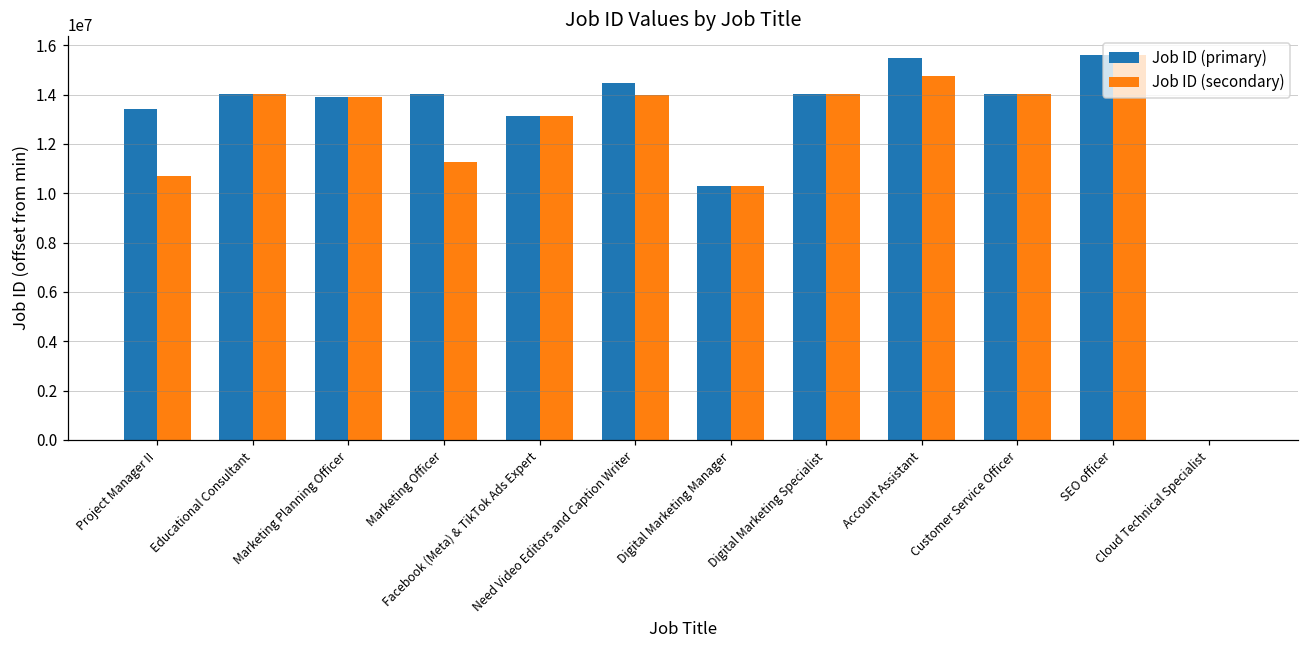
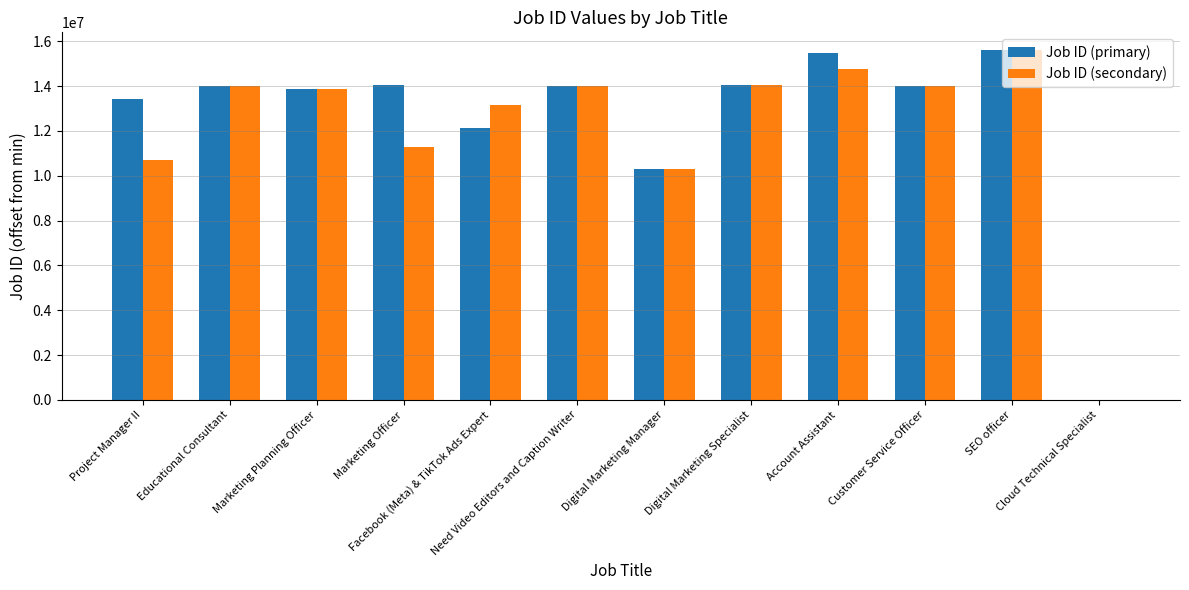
  {
    "Job ID (primary)": {
      "Project Manager II": 13400000,
      "Educational Consultant": 14000000,
      "Marketing Planning Officer": 13900000,
      "Marketing Officer": 14000000,
-     "Facebook (Meta) & TikTok Ads Expert": 13100000,
-     "Need Video Editors and Caption Writer": 14500000,
+     "Facebook (Meta) & TikTok Ads Expert": 12100000,
+     "Need Video Editors and Caption Writer": 14000000,
      "Digital Marketing Manager": 10300000,
      "Digital Marketing Specialist": 14000000,
      "Account Assistant": 15500000,
      "Customer Service Officer": 14000000,
      "SEO officer": 15600000,
      "Cloud Technical Specialist": 0
    },
    "Job ID (secondary)": {
      "Project Manager II": 10700000,
      "Educational Consultant": 14000000,
      "Marketing Planning Officer": 13900000,
      "Marketing Officer": 11300000,
      "Facebook (Meta) & TikTok Ads Expert": 13100000,
      "Need Video Editors and Caption Writer": 14000000,
      "Digital Marketing Manager": 10300000,
      "Digital Marketing Specialist": 14000000,
      "Account Assistant": 14700000,
      "Customer Service Officer": 14000000,
      "Cloud Technical Specialist": 0
    }
  }
